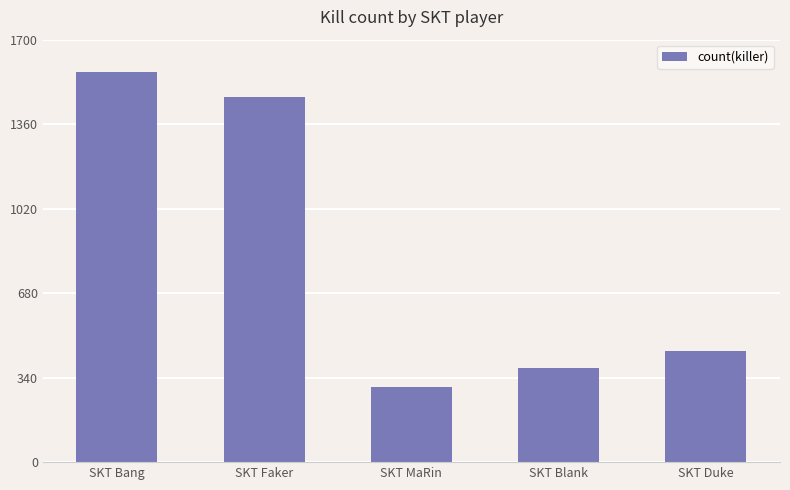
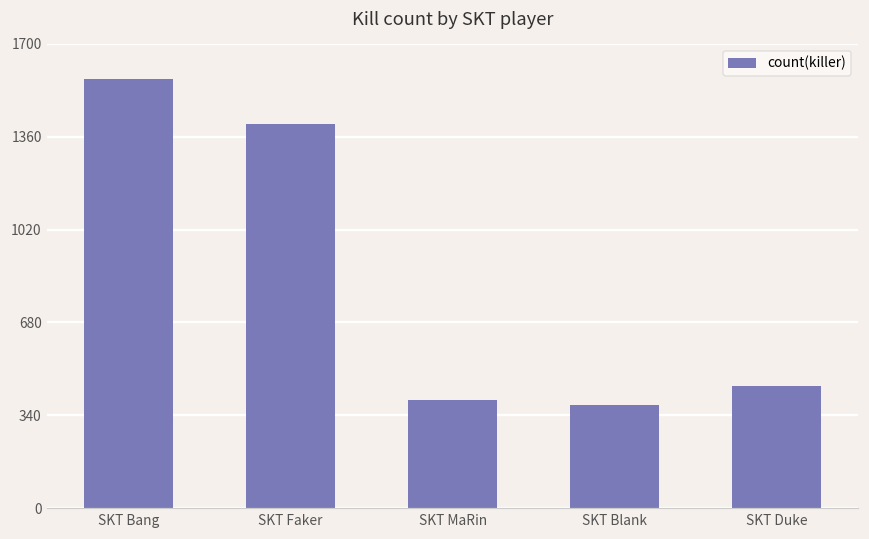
  {
    "SKT Bang": 1570,
-   "SKT Faker": 1470,
-   "SKT MaRin": 300,
+   "SKT Faker": 1410,
+   "SKT MaRin": 400,
    "SKT Blank": 380,
    "SKT Duke": 450
  }
